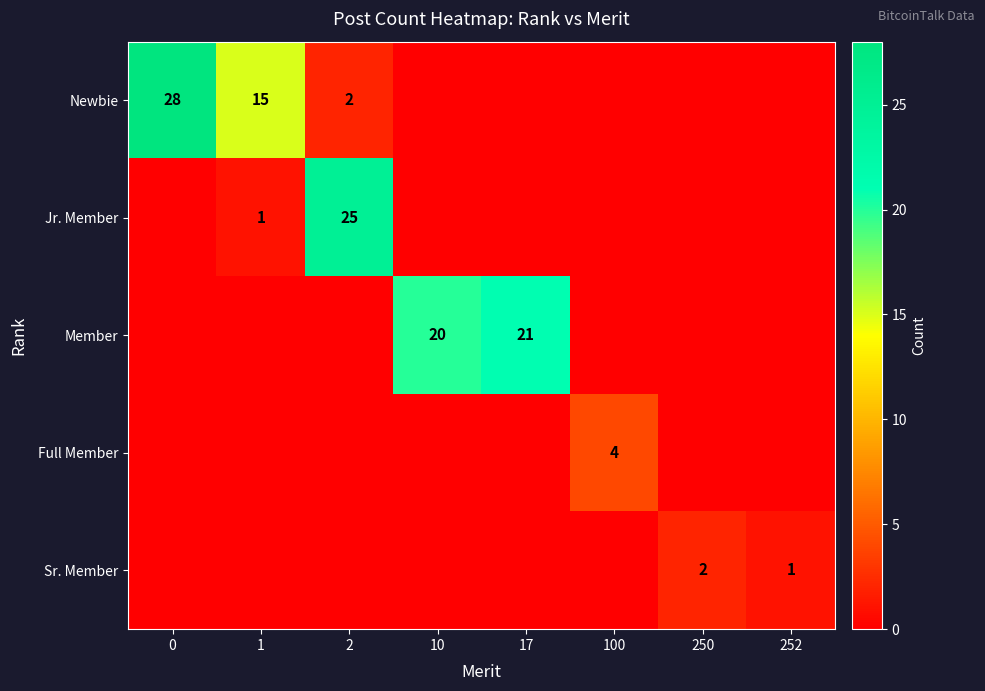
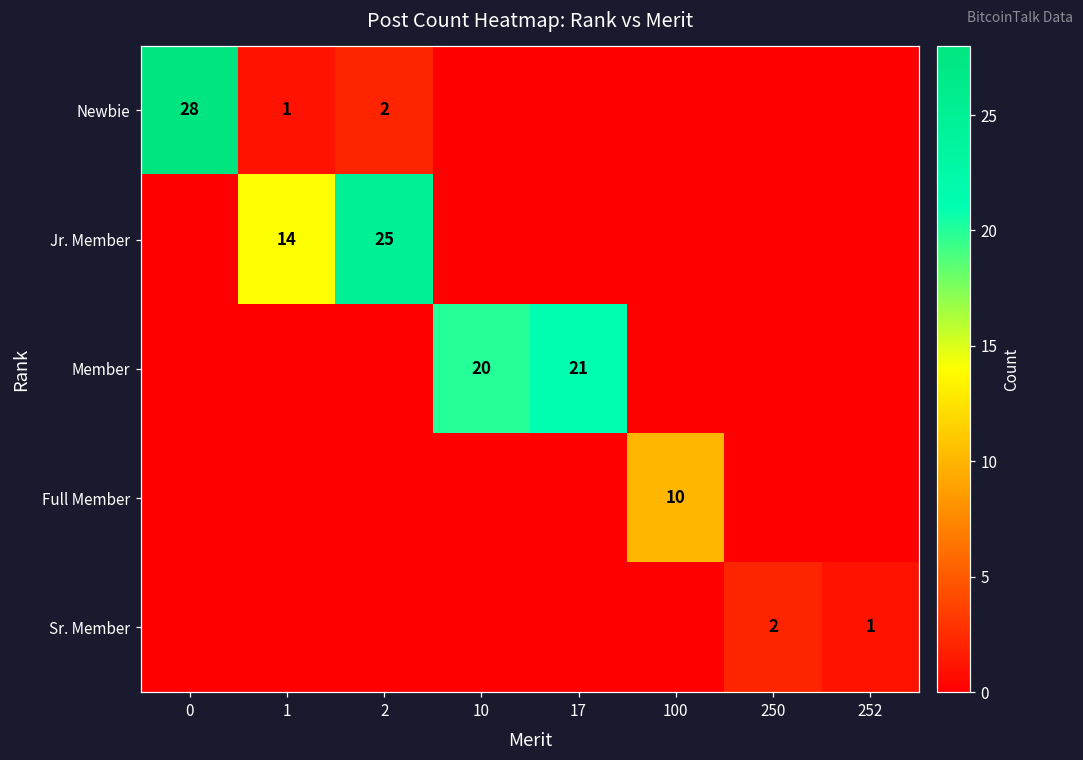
  {
    "Newbie": {
      "0": 28,
-     "1": 15,
+     "1": 1,
      "2": 2
    },
    "Jr. Member": {
-     "1": 1,
+     "1": 14,
      "2": 25
    },
    "Member": {
      "10": 20,
      "17": 21
    },
    "Full Member": {
-     "100": 4
+     "100": 10
    },
    "Sr. Member": {
      "250": 2,
      "252": 1
    }
  }
